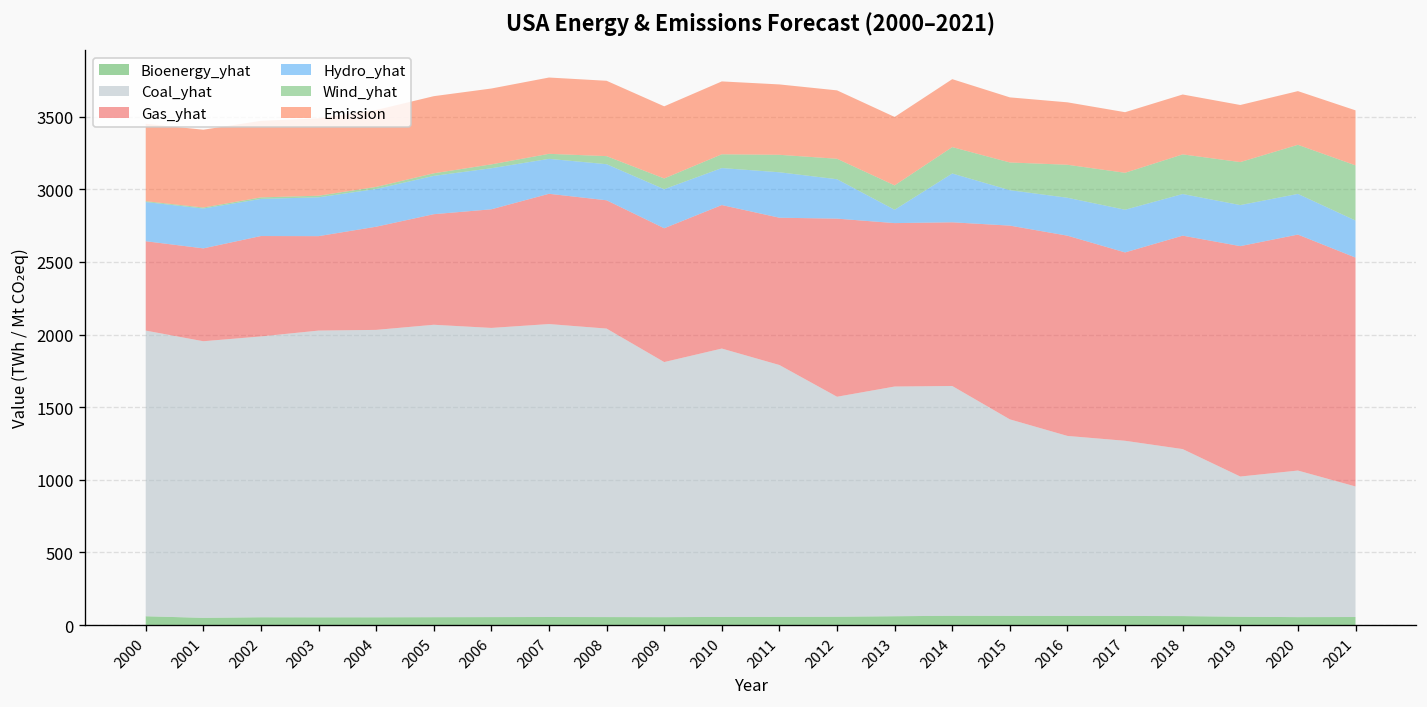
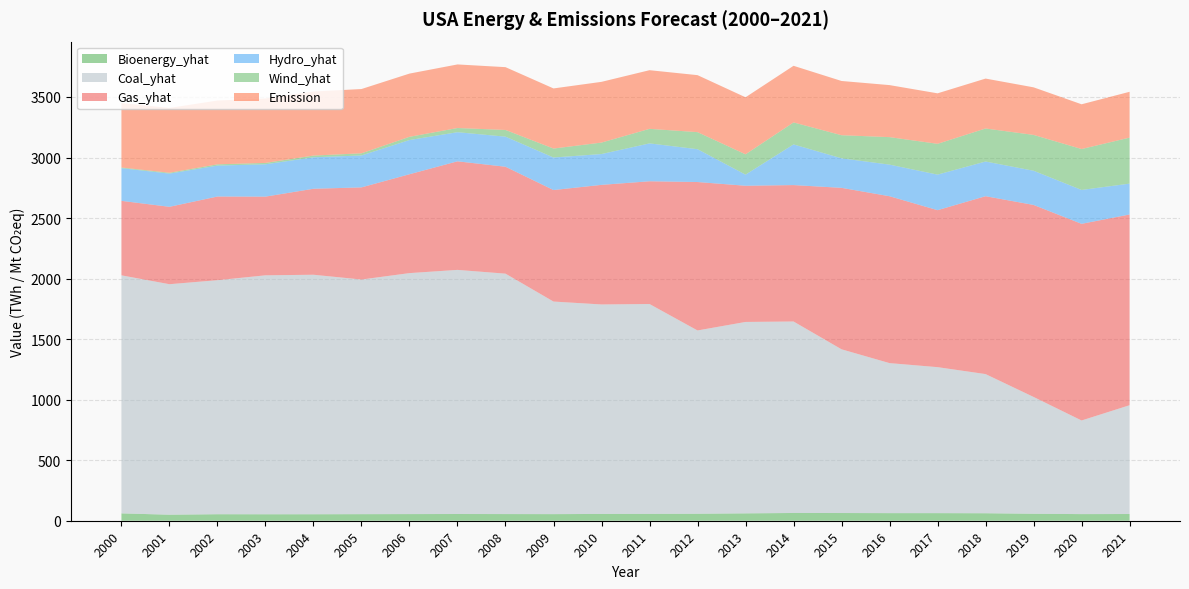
  {
    "Coal_yhat": {
      "2000": 1970,
      "2001": 1900,
      "2002": 1930,
      "2003": 1970,
      "2004": 1980,
-     "2005": 2010,
+     "2005": 1940,
      "2006": 1990,
      "2007": 2020,
      "2008": 1990,
      "2009": 1760,
-     "2010": 1850,
+     "2010": 1730,
      "2011": 1730,
      "2012": 1510,
      "2013": 1580,
      "2014": 1580,
      "2015": 1350,
      "2016": 1240,
      "2017": 1210,
      "2018": 1150,
      "2019": 960,
-     "2020": 1010,
+     "2020": 770,
      "2021": 900
    },
    "Hydro_yhat": {
      "2006": 280,
      "2007": 240,
      "2008": 250,
      "2009": 270,
      "2010": 250,
      "2011": 310,
      "2012": 270,
      "2013": 90,
      "2014": 340,
      "2015": 240,
      "2016": 260,
      "2017": 290,
      "2018": 290,
      "2019": 280,
      "2020": 280,
      "2021": 260
    }
  }
